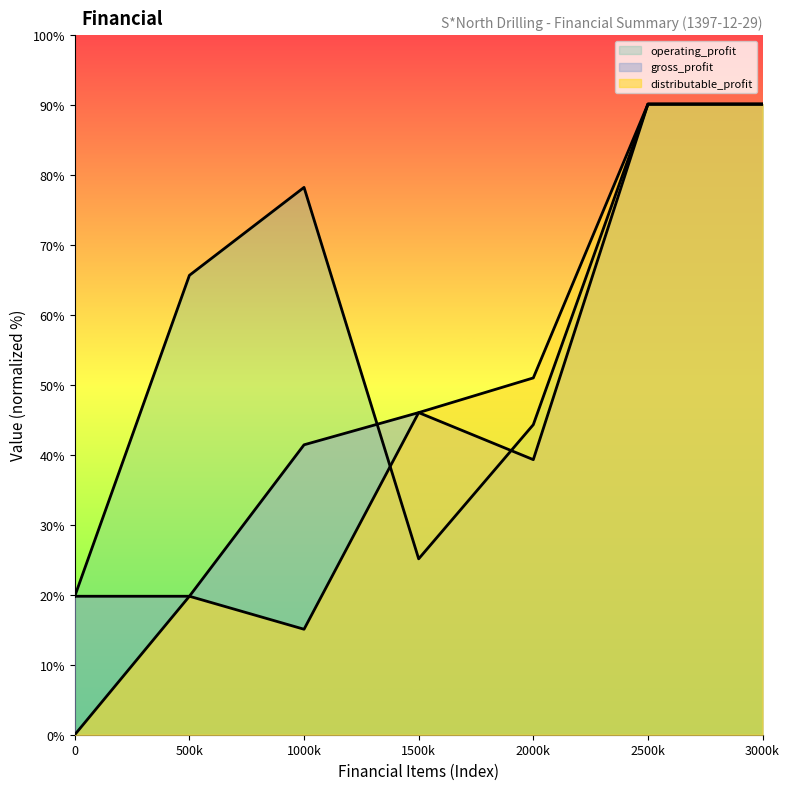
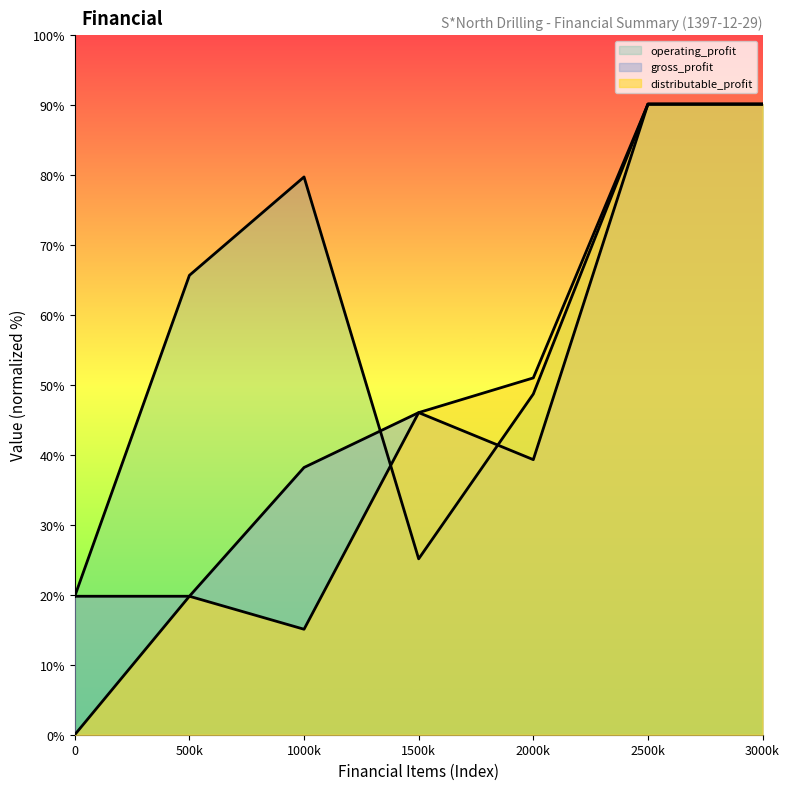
  {
    "operating_profit": {
      "500k": "66%",
-     "1000k": "78%",
+     "1000k": "80%",
      "1500k": "25%",
-     "2000k": "44%"
+     "2000k": "49%"
    },
    "gross_profit": {
-     "1000k": "41%",
+     "1000k": "38%",
      "2000k": "39%"
    },
    "distributable_profit": {
      "0": "0%",
      "1000k": "15%",
      "2000k": "51%"
    }
  }
